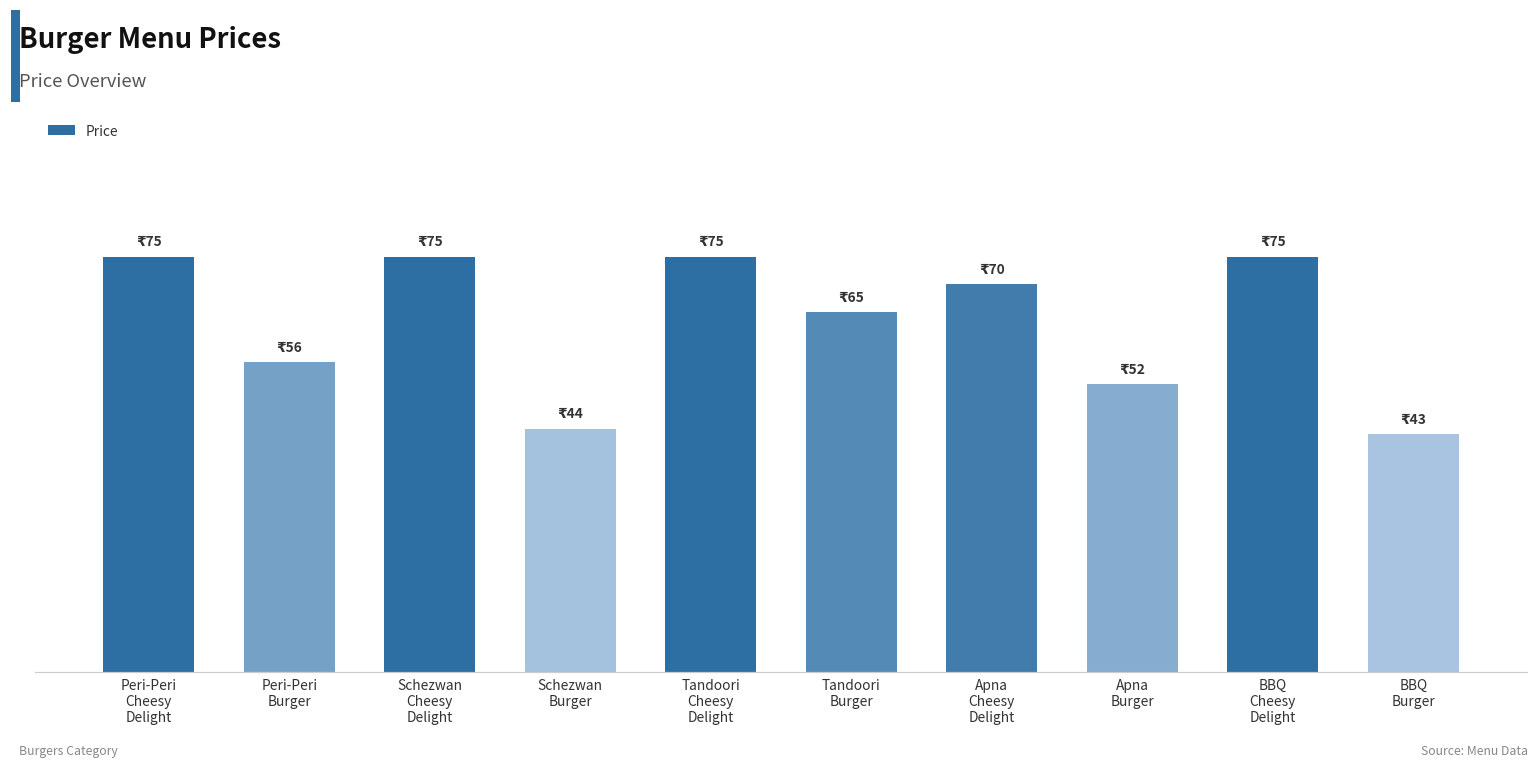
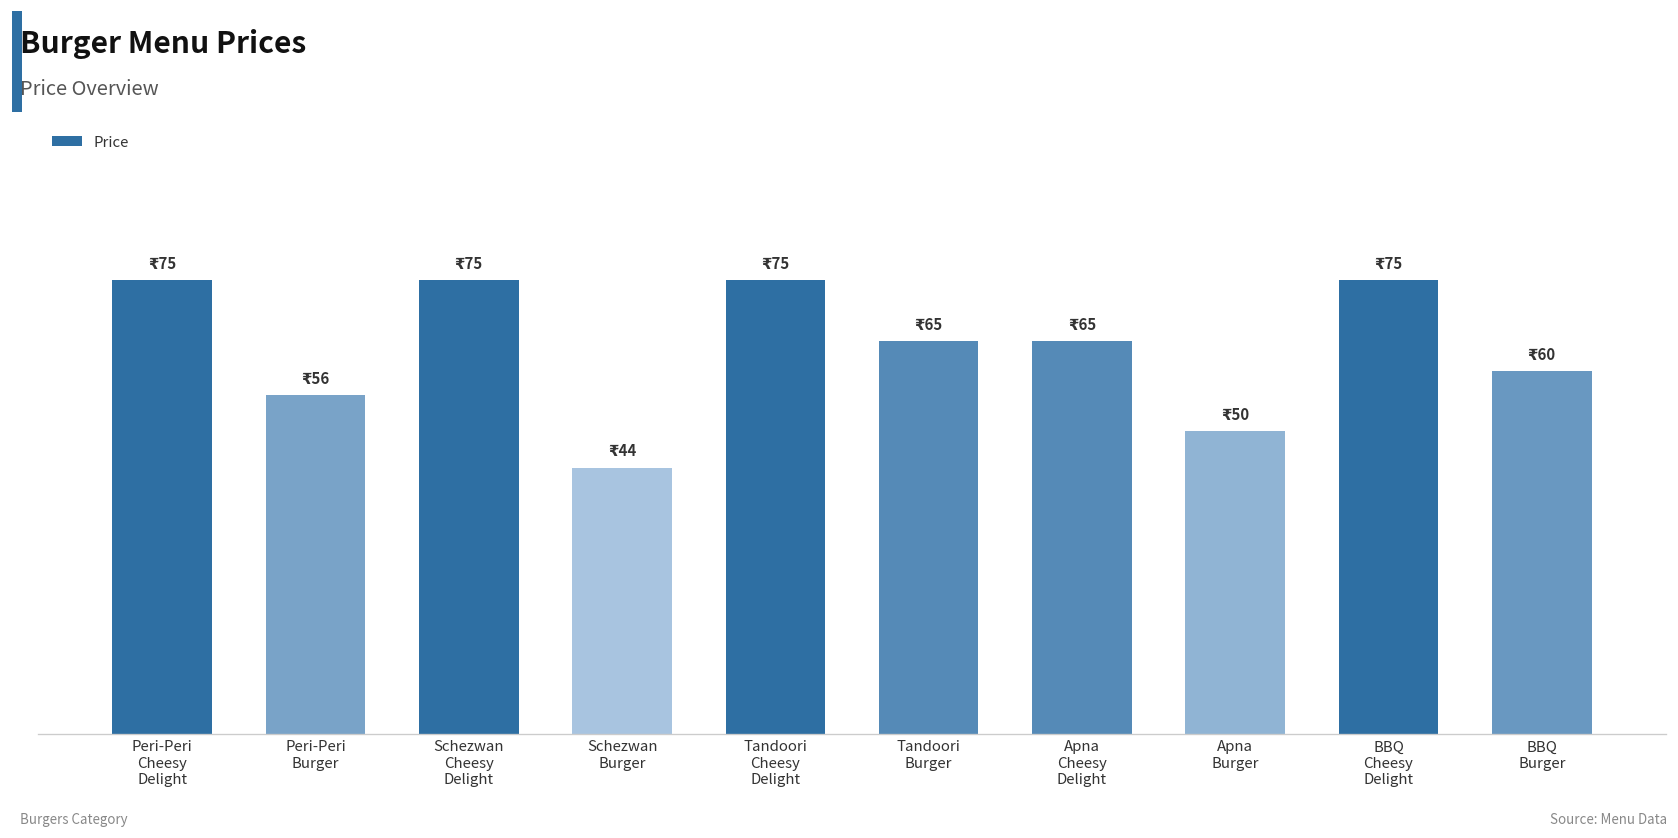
  {
    "Peri-Peri Cheesy Delight": 75,
    "Peri-Peri Burger": 56,
    "Schezwan Cheesy Delight": 75,
    "Schezwan Burger": 44,
    "Tandoori Cheesy Delight": 75,
    "Tandoori Burger": 65,
-   "Apna Cheesy Delight": 70,
-   "Apna Burger": 52,
+   "Apna Cheesy Delight": 65,
+   "Apna Burger": 50,
    "BBQ Cheesy Delight": 75,
-   "BBQ Burger": 43
+   "BBQ Burger": 60
  }
